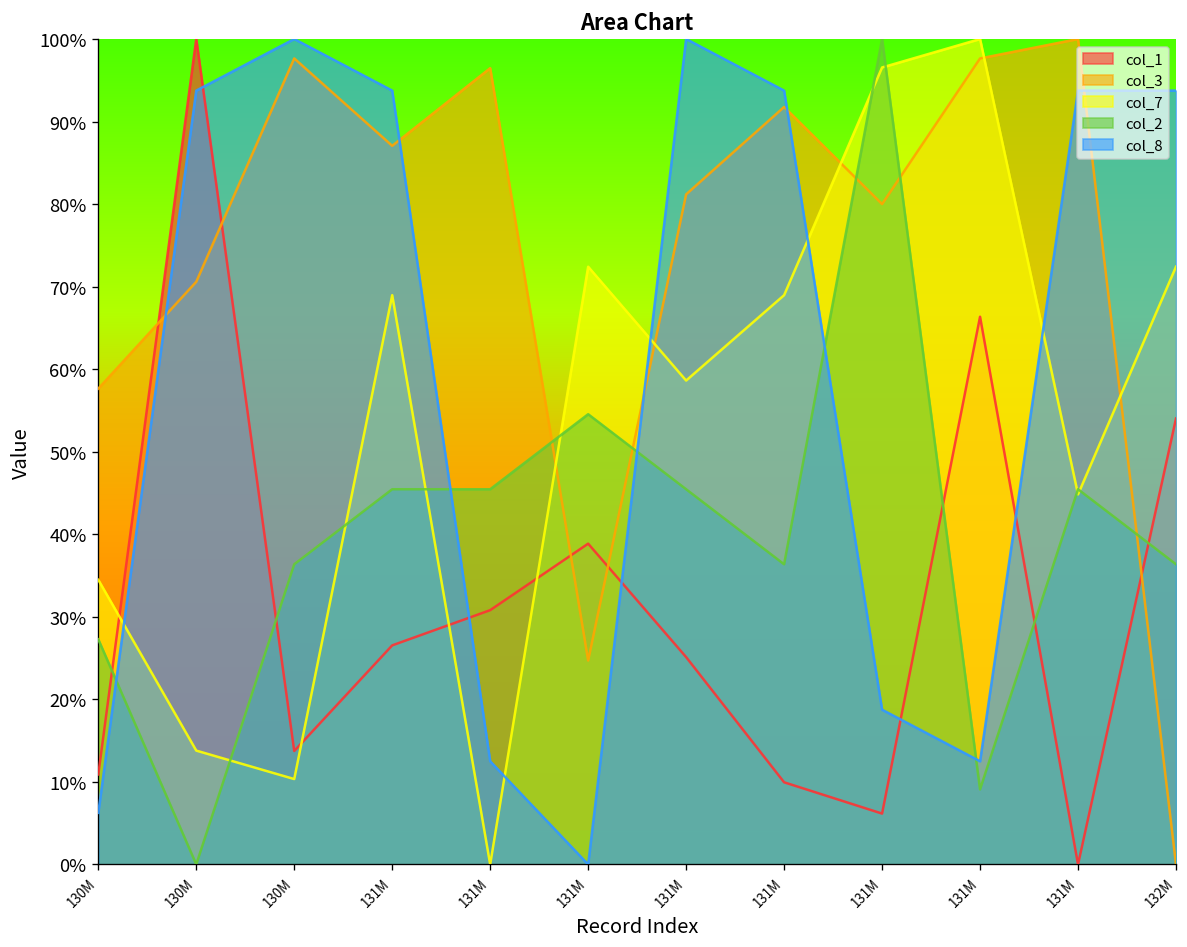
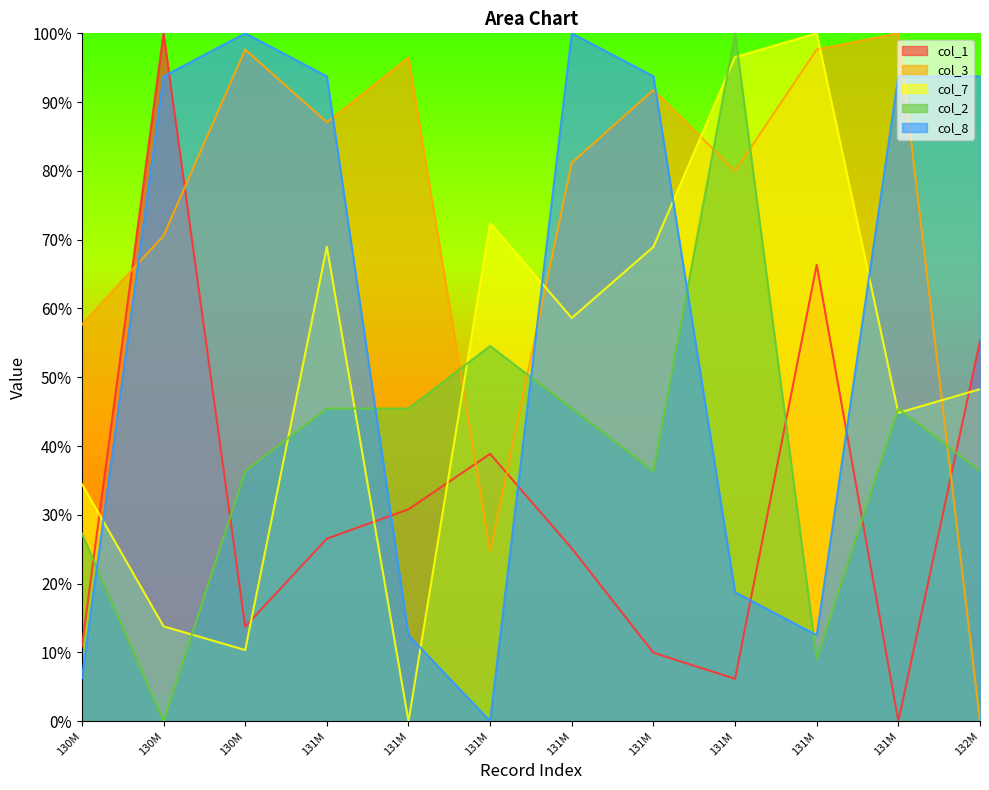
  {
    "col_1": {
-     "132M": "54%"
+     "132M": "55%"
    },
    "col_7": {
-     "132M": "72%"
+     "132M": "48%"
    },
    "col_2": {
      "132M": "36%"
    },
    "col_8": {
      "132M": "94%"
    }
  }
